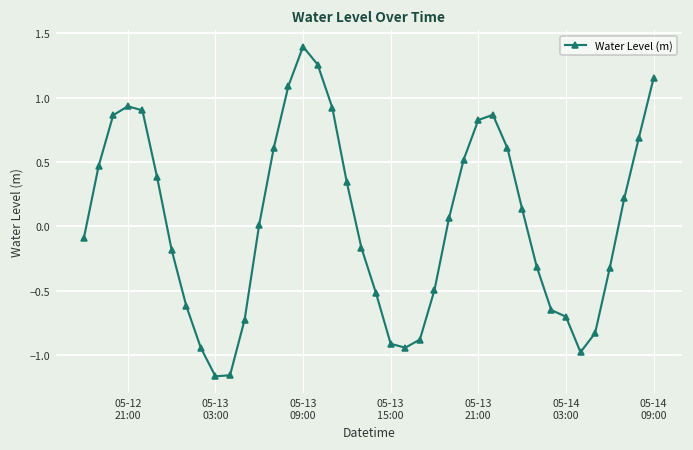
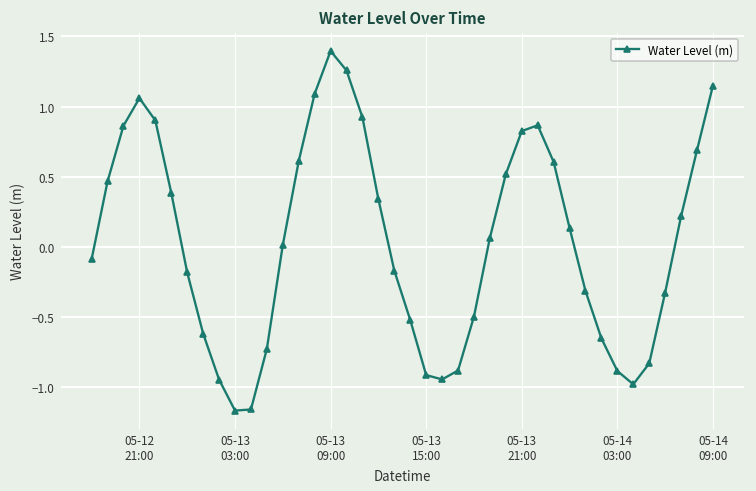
  {
-   "05-12 21:00": 0.93,
+   "05-12 21:00": 1.06,
    "05-13 03:00": -1.17,
    "05-13 09:00": 1.40,
    "05-13 15:00": -0.91,
    "05-13 21:00": 0.83,
-   "05-14 03:00": -0.70,
+   "05-14 03:00": -0.88,
    "05-14 09:00": 1.15
  }
